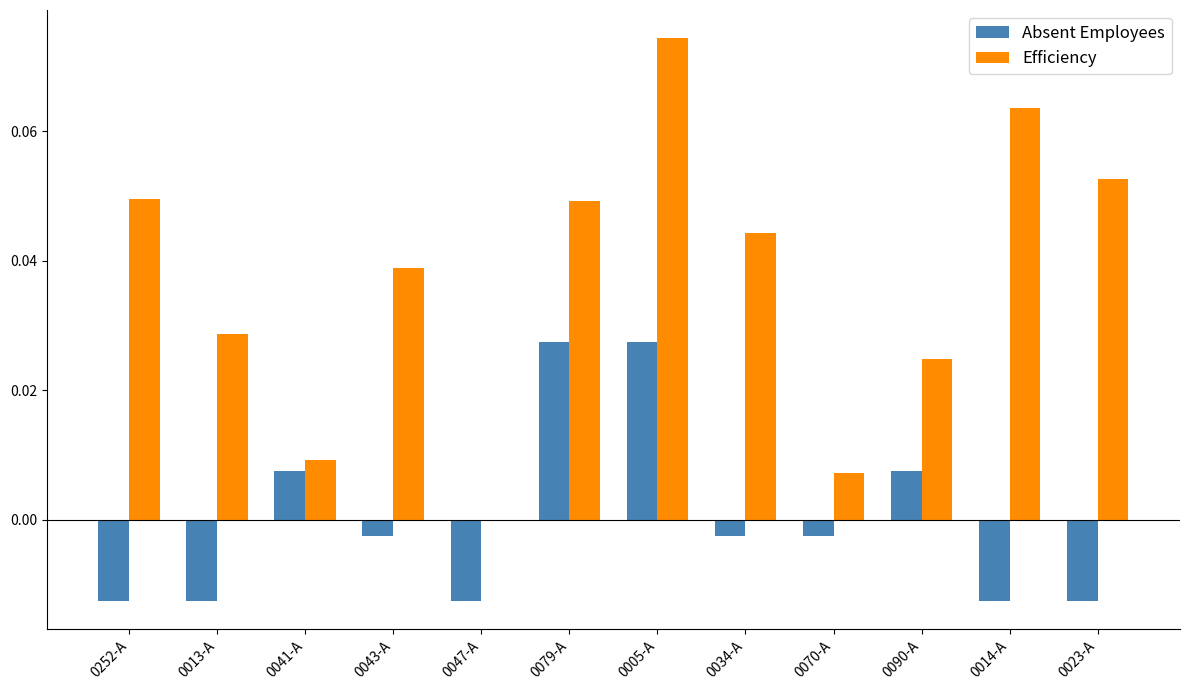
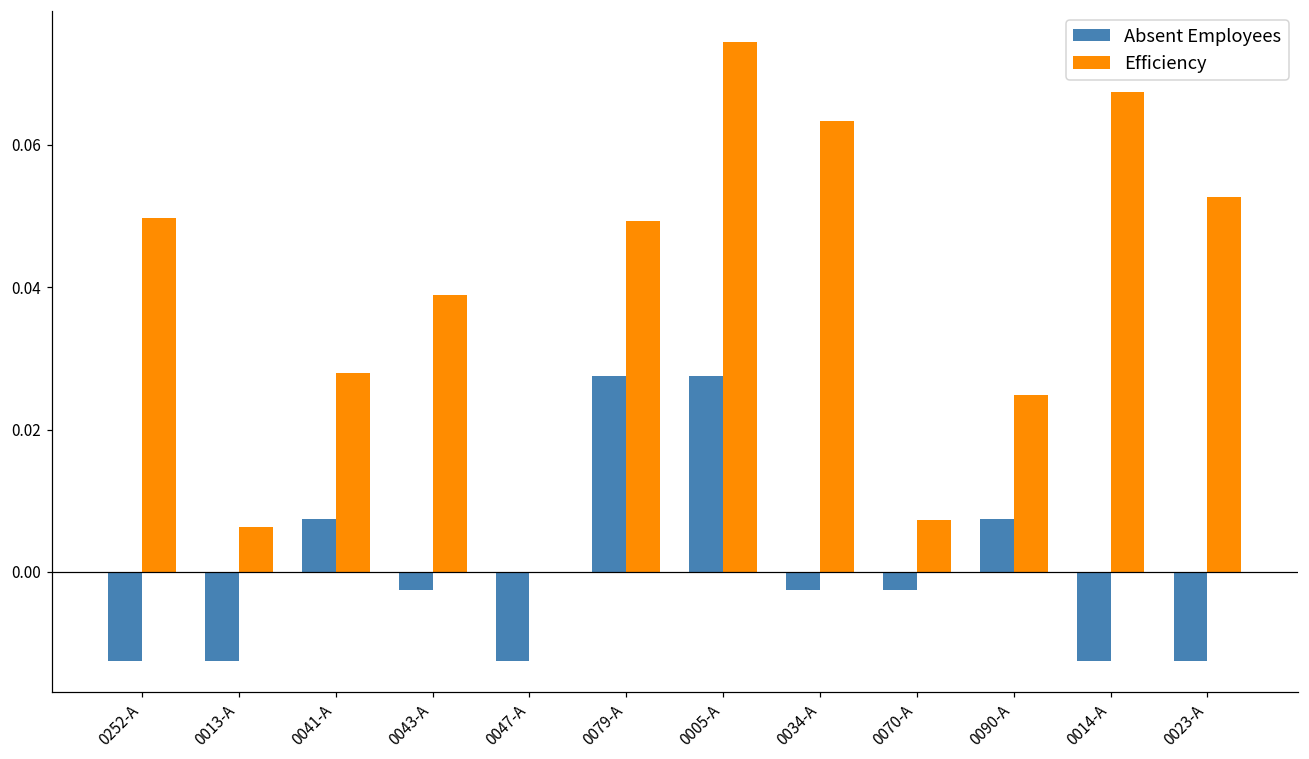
  {
    "Absent Employees": {
      "0252-A": -0.013,
      "0013-A": -0.013,
      "0041-A": 0.008,
      "0043-A": -0.003,
      "0047-A": -0.013,
      "0079-A": 0.028,
      "0005-A": 0.028,
      "0034-A": -0.003,
      "0070-A": -0.003,
      "0090-A": 0.008,
      "0014-A": -0.013,
      "0023-A": -0.013
    },
    "Efficiency": {
      "0252-A": 0.050,
-     "0013-A": 0.029,
-     "0041-A": 0.009,
+     "0013-A": 0.006,
+     "0041-A": 0.028,
      "0043-A": 0.039,
      "0047-A": 0.000,
      "0079-A": 0.049,
      "0005-A": 0.074,
-     "0034-A": 0.044,
+     "0034-A": 0.063,
      "0070-A": 0.007,
      "0090-A": 0.025,
-     "0014-A": 0.064,
+     "0014-A": 0.067,
      "0023-A": 0.053
    }
  }
